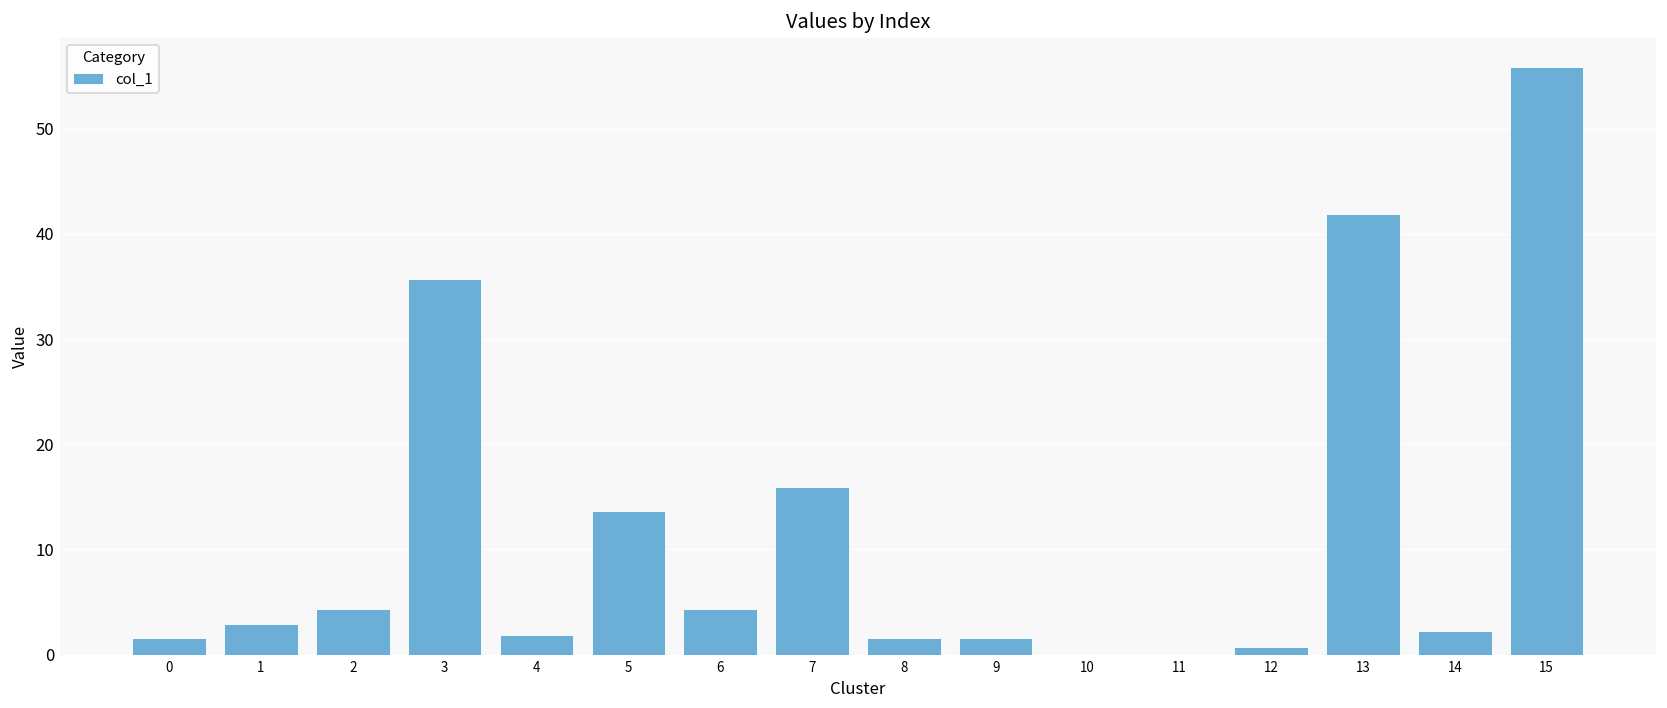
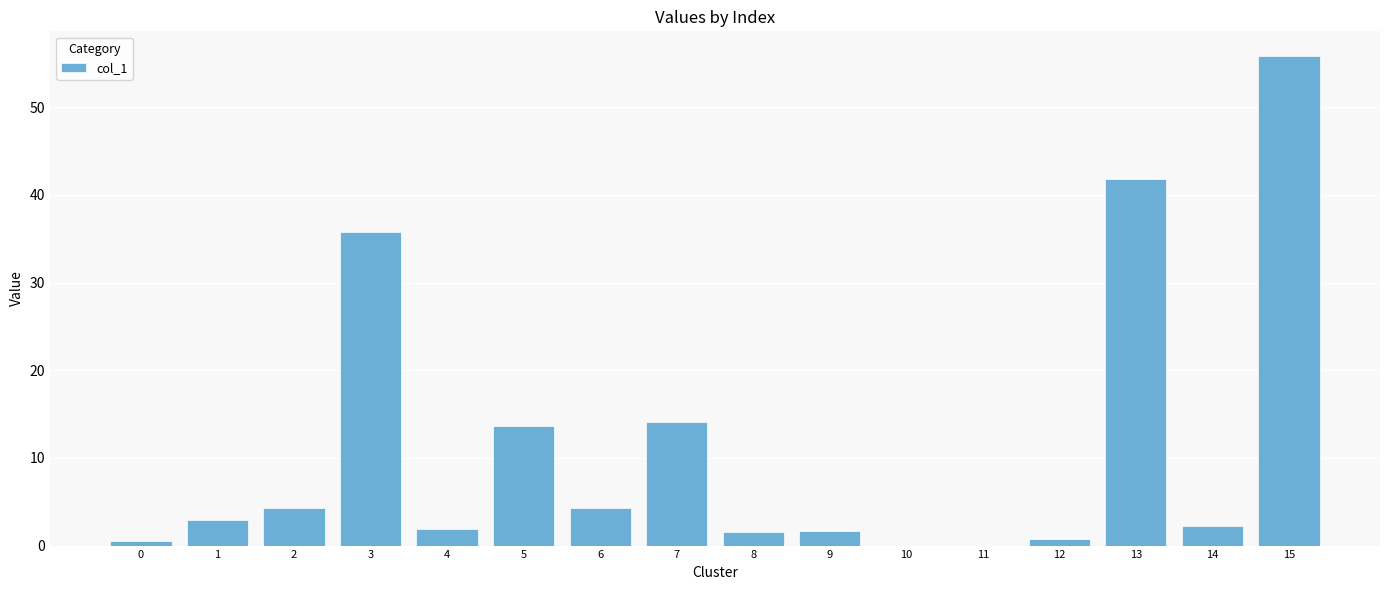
  {
-   "0": 2,
+   "0": 1,
    "1": 3,
    "2": 4,
    "3": 36,
    "4": 2,
    "5": 14,
    "6": 4,
-   "7": 16,
+   "7": 14,
    "8": 2,
    "9": 2,
    "12": 1,
    "13": 42,
    "14": 2,
    "15": 56
  }
